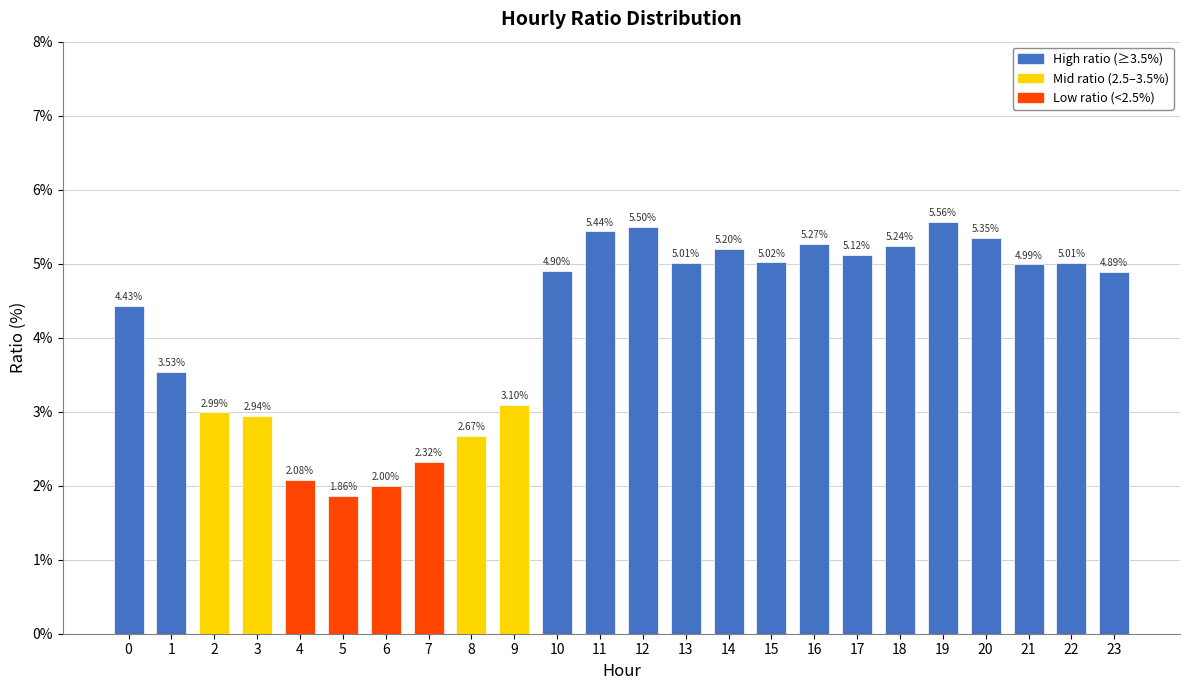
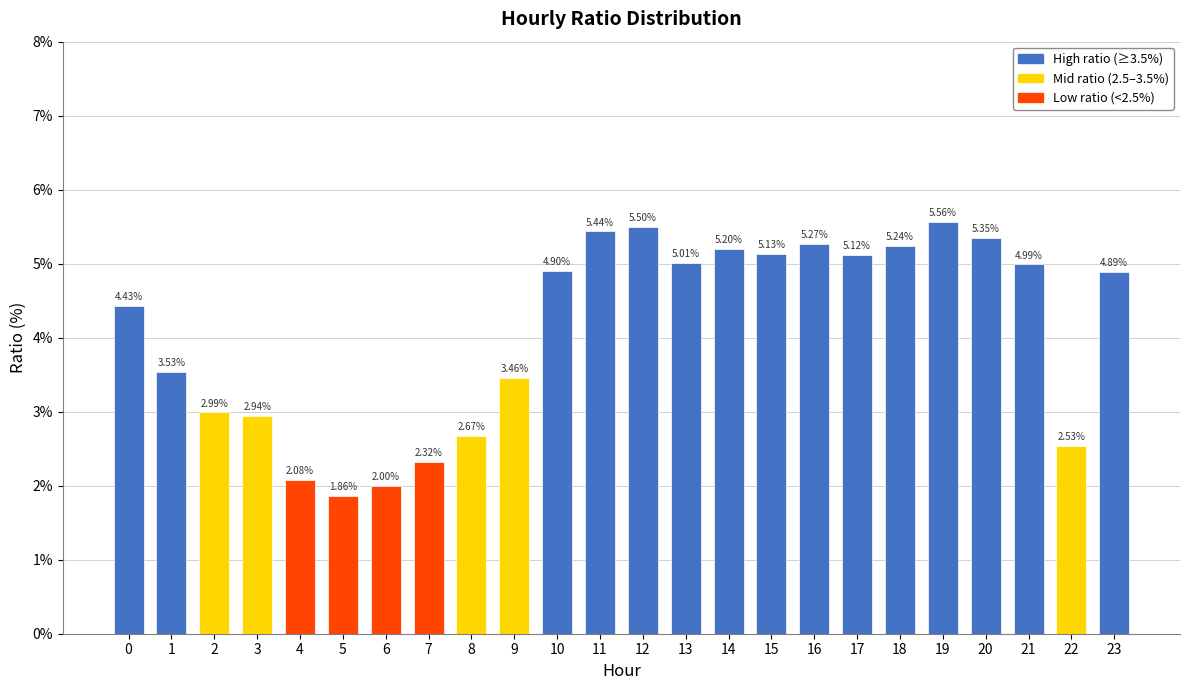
  {
    "0": "4.43%",
    "1": "3.53%",
    "2": "2.99%",
    "3": "2.94%",
    "4": "2.08%",
    "5": "1.86%",
    "6": "2.00%",
    "7": "2.32%",
    "8": "2.67%",
-   "9": "3.10%",
+   "9": "3.46%",
    "10": "4.90%",
    "11": "5.44%",
    "12": "5.50%",
    "13": "5.01%",
    "14": "5.20%",
-   "15": "5.02%",
+   "15": "5.13%",
    "16": "5.27%",
    "17": "5.12%",
    "18": "5.24%",
    "19": "5.56%",
    "20": "5.35%",
    "21": "4.99%",
-   "22": "5.01%",
+   "22": "2.53%",
    "23": "4.89%"
  }
